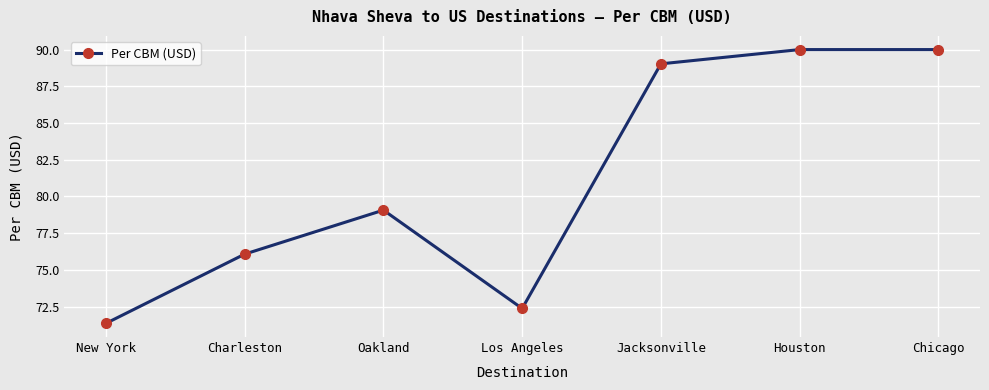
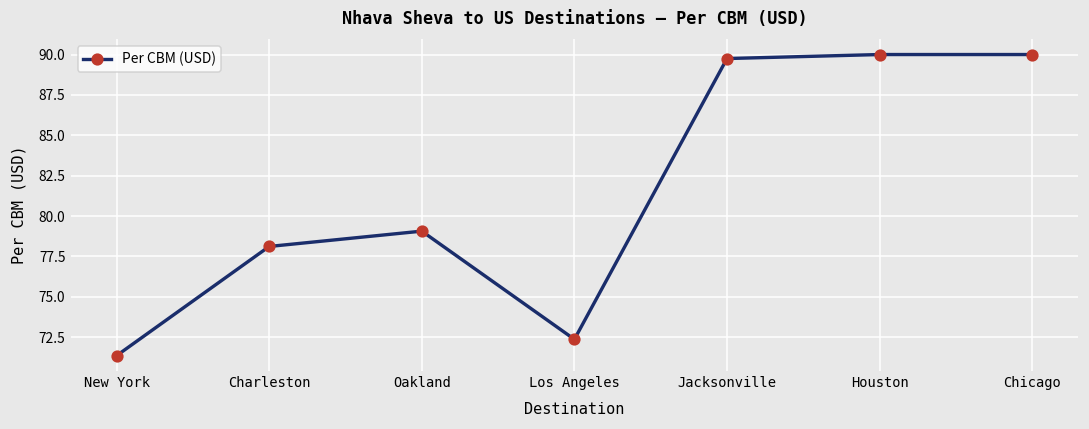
  {
    "New York": 71.4,
-   "Charleston": 76.1,
+   "Charleston": 78.1,
    "Oakland": 79.1,
    "Los Angeles": 72.4,
-   "Jacksonville": 89.0,
+   "Jacksonville": 89.8,
    "Houston": 90.0,
    "Chicago": 90.0
  }
